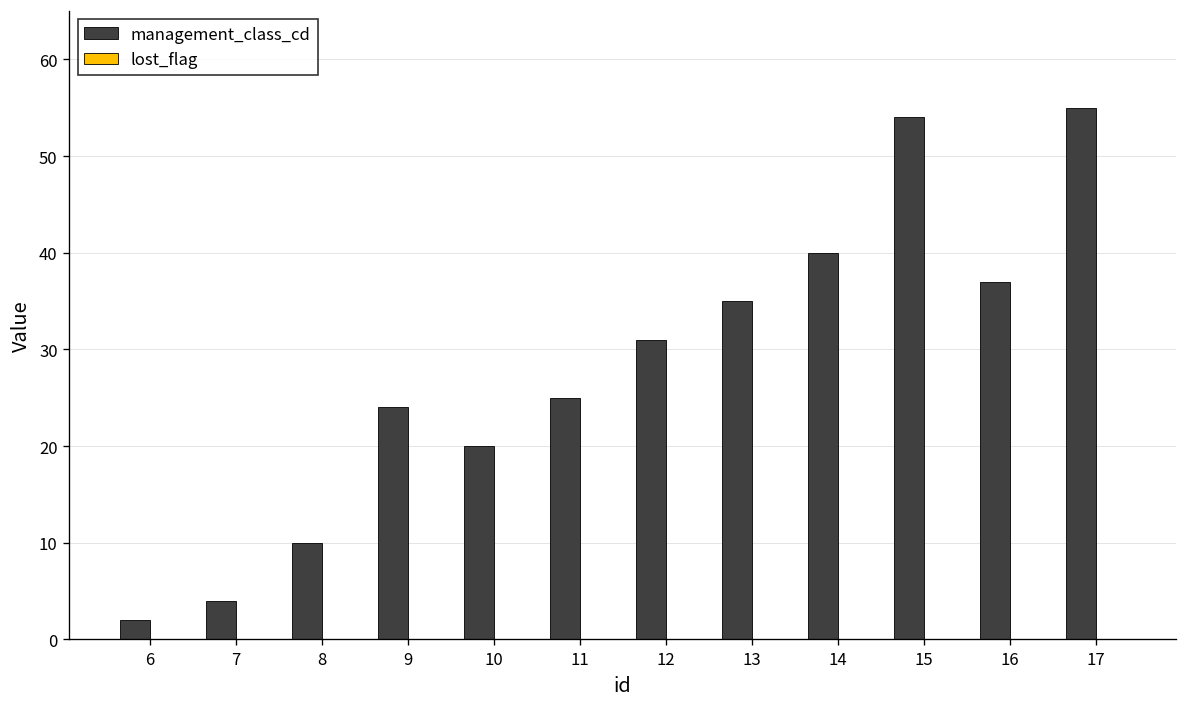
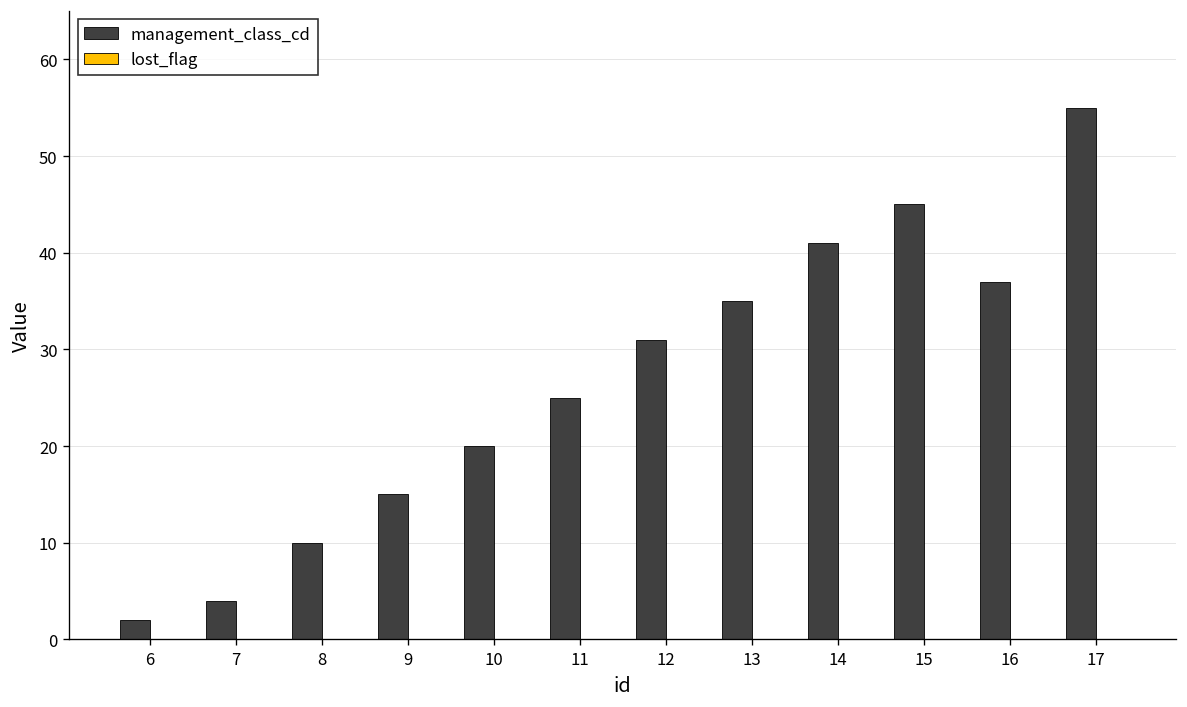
  {
    "management_class_cd": {
      "6": 2,
      "7": 4,
      "8": 10,
-     "9": 24,
+     "9": 15,
      "10": 20,
      "11": 25,
      "12": 31,
      "13": 35,
-     "14": 40,
-     "15": 54,
+     "14": 41,
+     "15": 45,
      "16": 37,
      "17": 55
    },
    "lost_flag": {
      "6": 0,
      "7": 0,
      "8": 0,
      "9": 0,
      "10": 0,
      "11": 0,
      "12": 0,
      "13": 0,
      "14": 0,
      "15": 0,
      "16": 0,
      "17": 0
    }
  }
